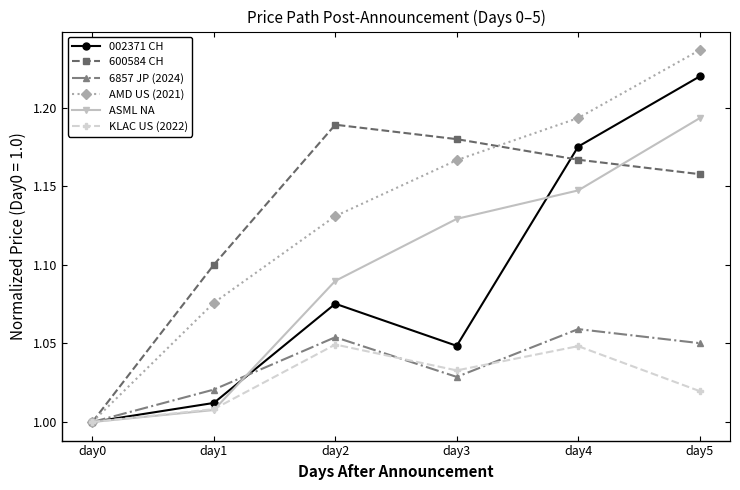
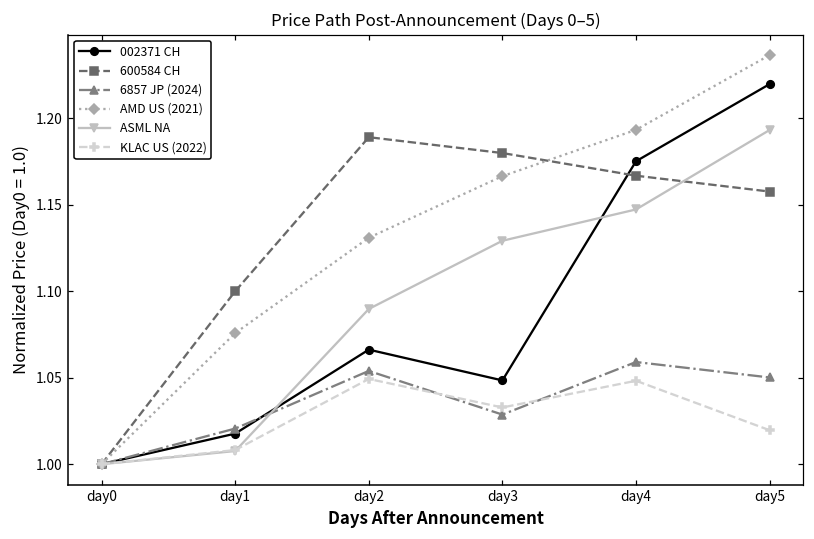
  {
    "002371 CH": {
-     "day1": 1.012,
-     "day2": 1.075,
+     "day1": 1.018,
+     "day2": 1.066,
      "day3": 1.048,
      "day4": 1.175,
      "day5": 1.220
    }
  }
